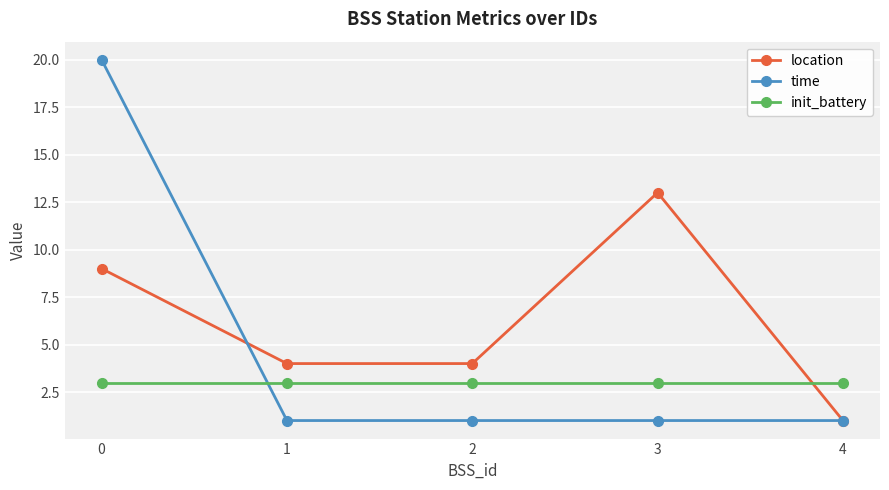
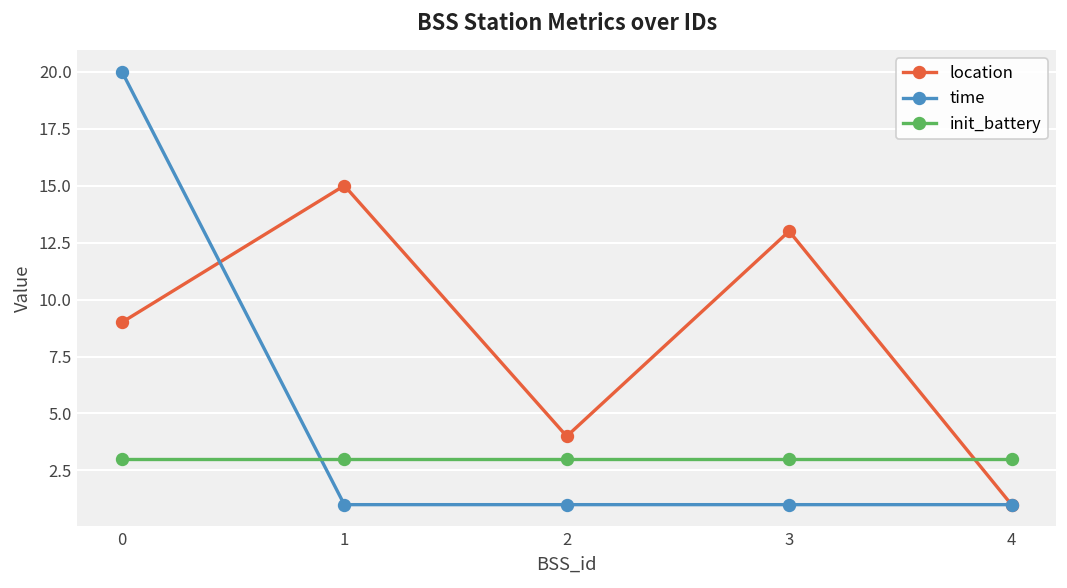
  {
    "location": {
      "0": 9,
-     "1": 4,
+     "1": 15,
      "2": 4,
      "3": 13
    },
    "time": {
      "0": 20,
      "1": 1,
      "2": 1,
      "3": 1
    },
    "init_battery": {
      "0": 3,
      "1": 3,
      "2": 3,
      "3": 3,
      "4": 3
    }
  }
